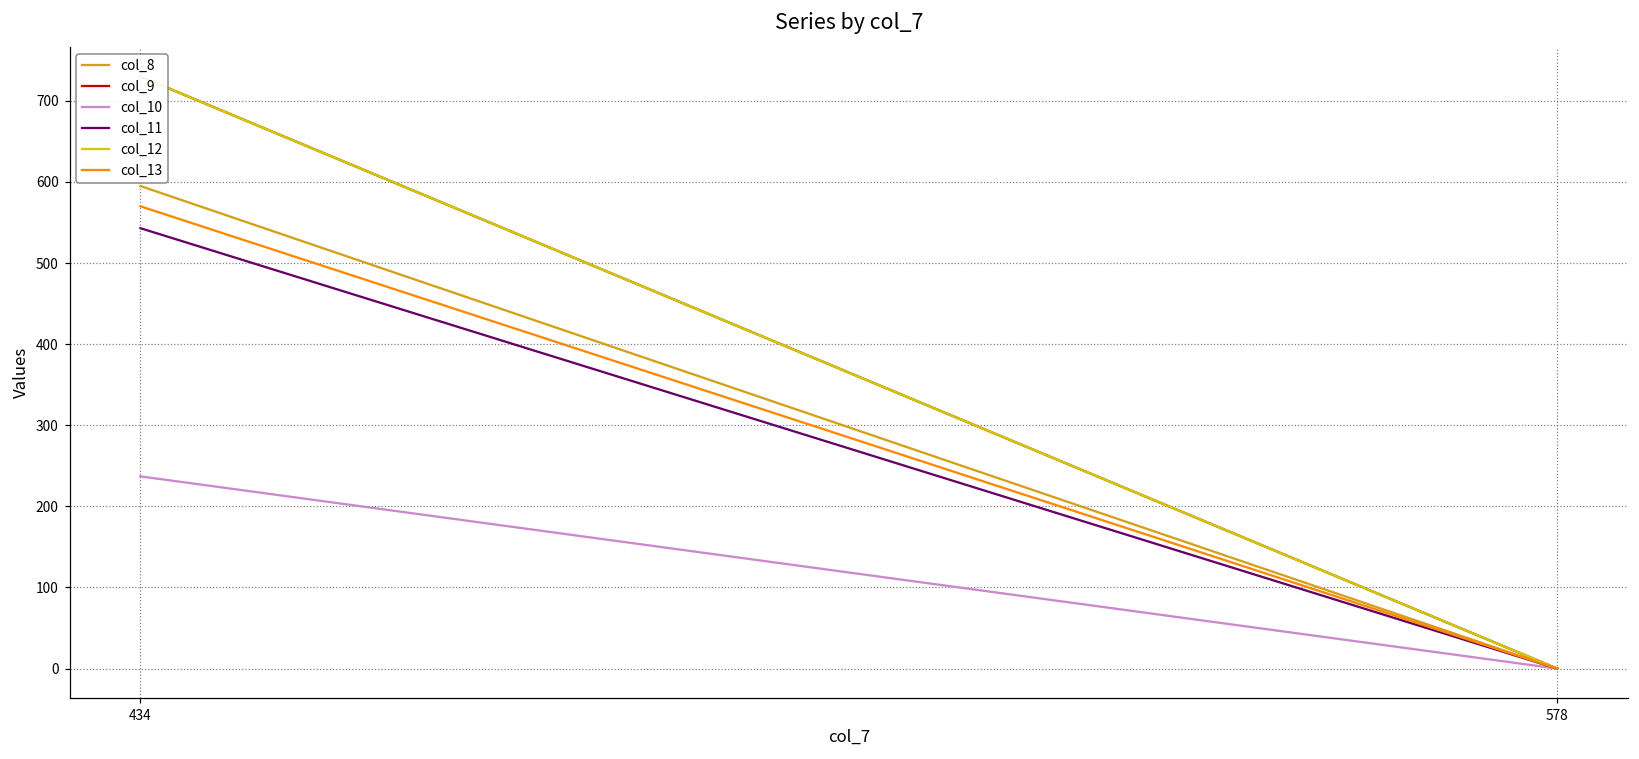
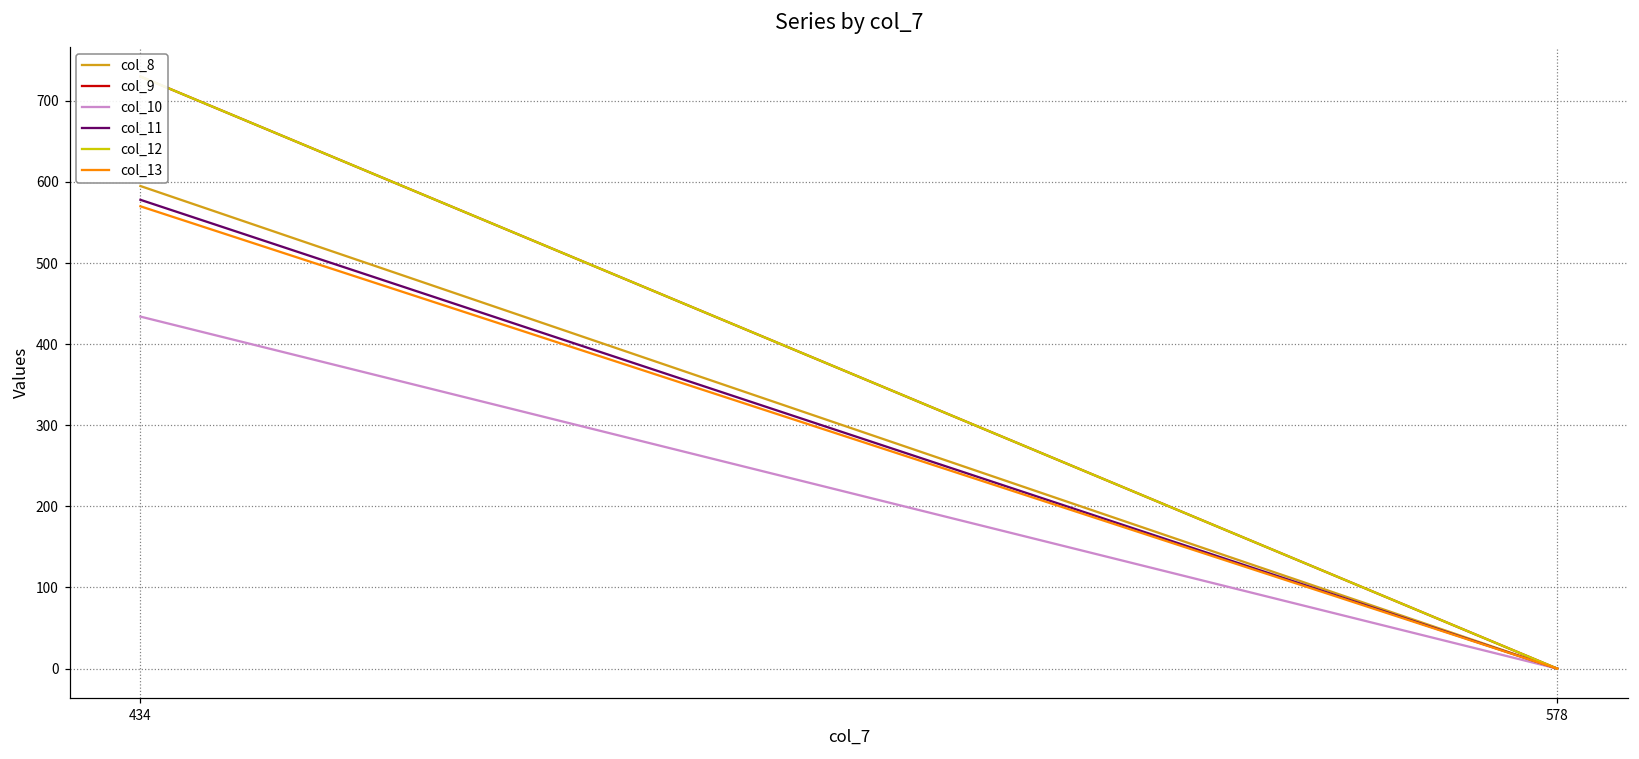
  {
    "col_10": {
-     "434": 240
+     "434": 430
    },
    "col_11": {
-     "434": 540
+     "434": 580
    }
  }
